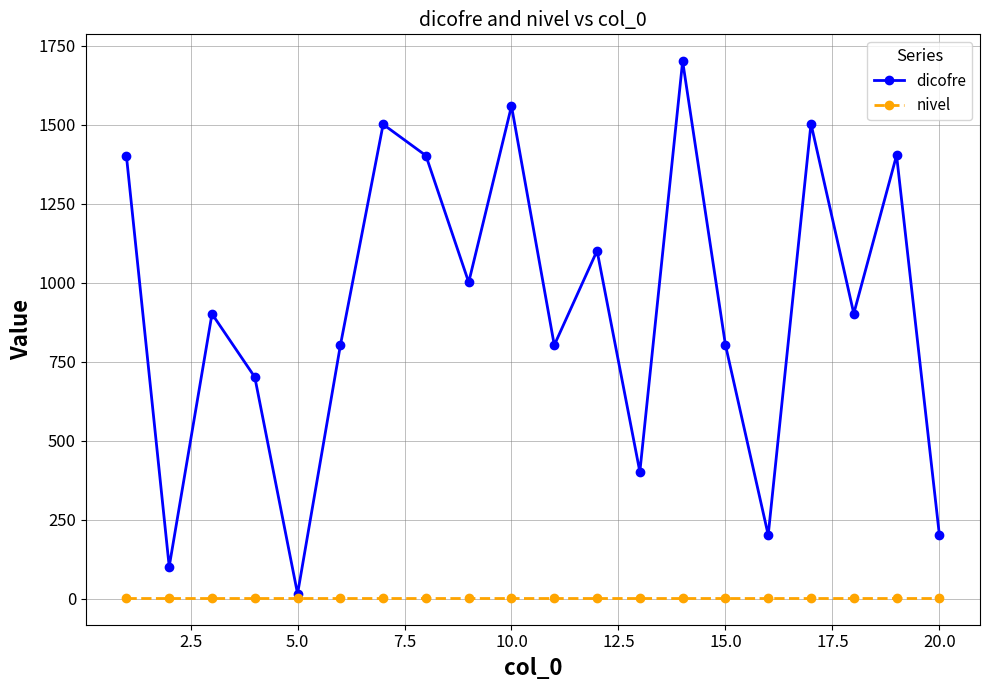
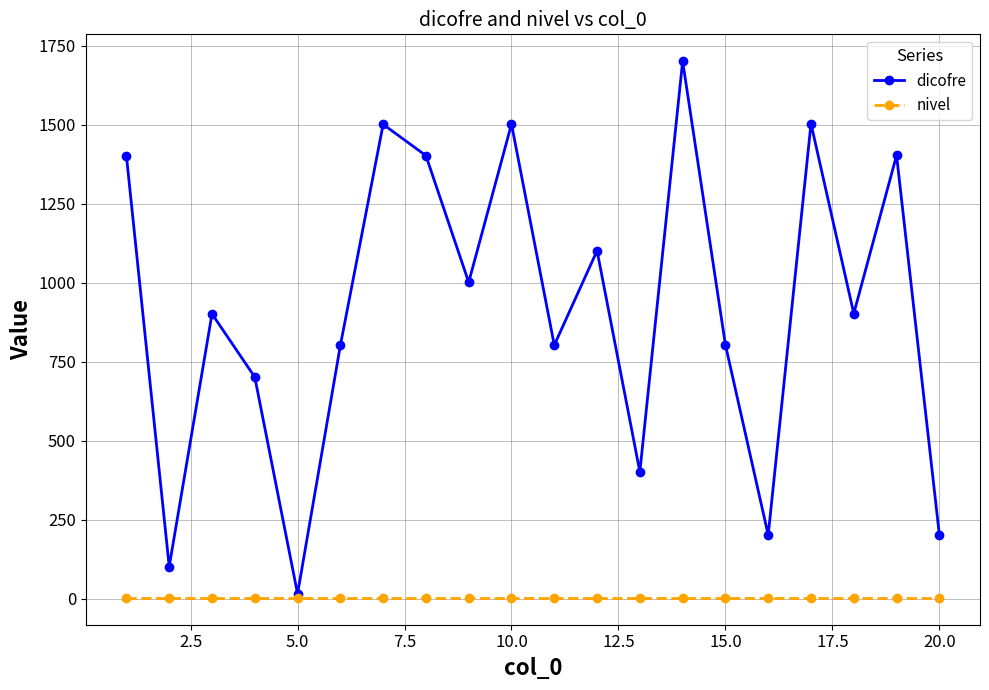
  {
    "dicofre": {
      "5.0": 20,
-     "10.0": 1560,
+     "10.0": 1500,
      "15.0": 800,
      "20.0": 200
    },
    "nivel": {
      "5.0": 0,
      "10.0": 0,
      "15.0": 0,
      "20.0": 0
    }
  }
